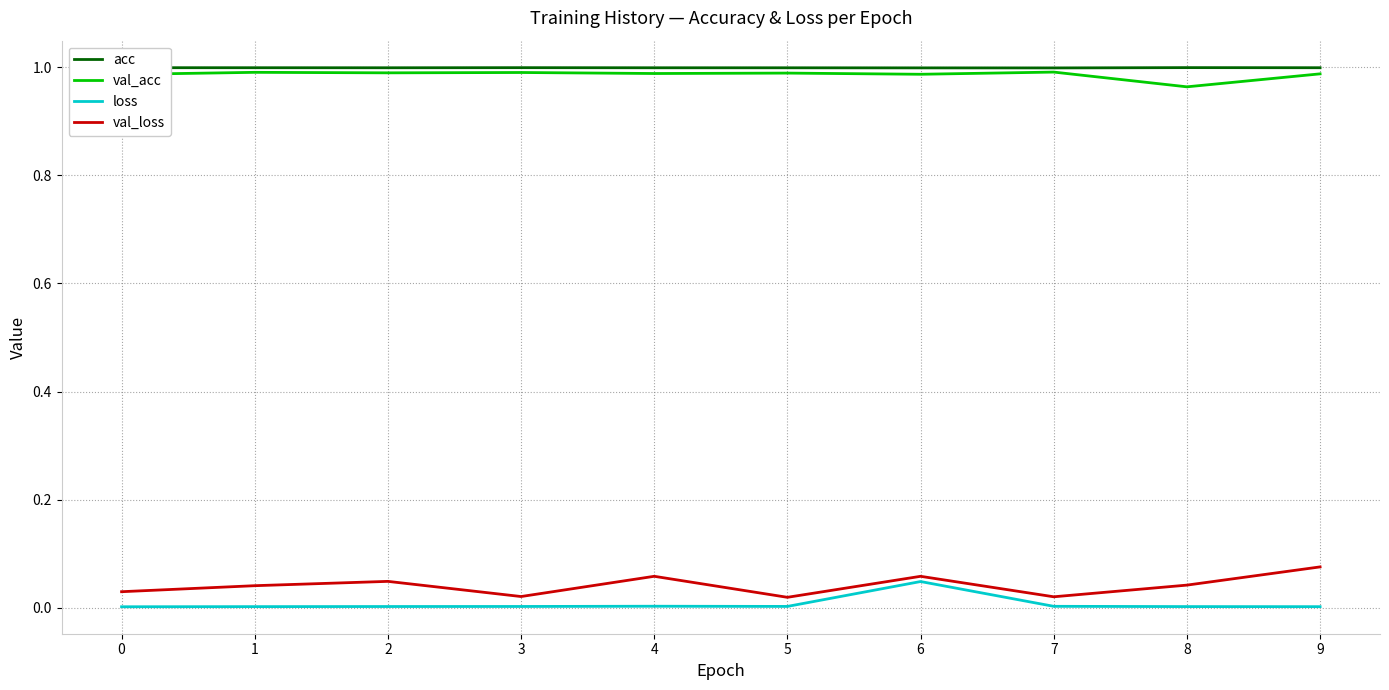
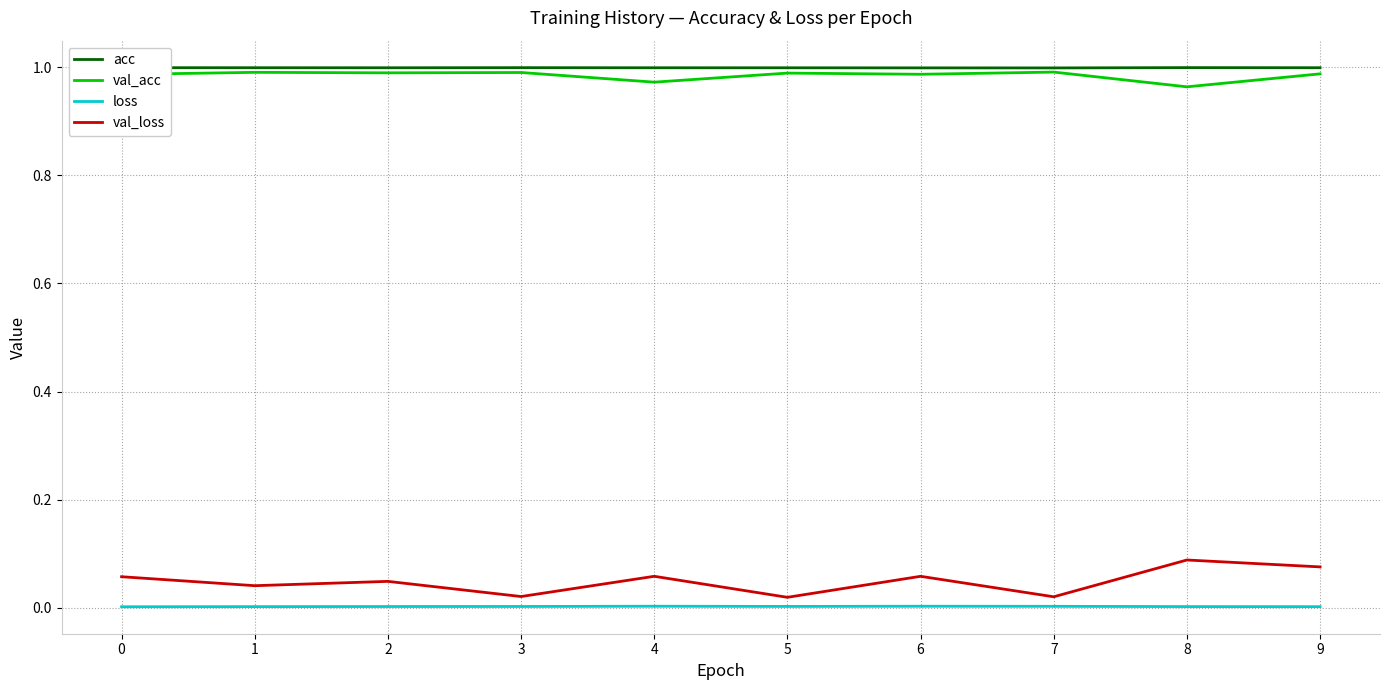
  {
    "acc": {
      "1": 1.00,
      "2": 1.00,
      "3": 1.00,
      "4": 1.00,
      "5": 1.00,
      "6": 1.00,
      "7": 1.00,
      "8": 1.00,
      "9": 1.00
    },
    "val_acc": {
      "1": 0.99,
      "2": 0.99,
      "3": 0.99,
-     "4": 0.99,
+     "4": 0.97,
      "5": 0.99,
      "6": 0.99,
      "7": 0.99,
      "8": 0.96,
      "9": 0.99
    },
    "loss": {
      "0": 0.00,
      "1": 0.00,
      "2": 0.00,
      "3": 0.00,
      "4": 0.00,
      "5": 0.00,
-     "6": 0.05,
+     "6": 0.00,
      "7": 0.00,
      "8": 0.00,
      "9": 0.00
    },
    "val_loss": {
-     "0": 0.03,
+     "0": 0.06,
      "1": 0.04,
      "2": 0.05,
      "3": 0.02,
      "4": 0.06,
      "5": 0.02,
      "6": 0.06,
      "7": 0.02,
-     "8": 0.04,
+     "8": 0.09,
      "9": 0.08
    }
  }
